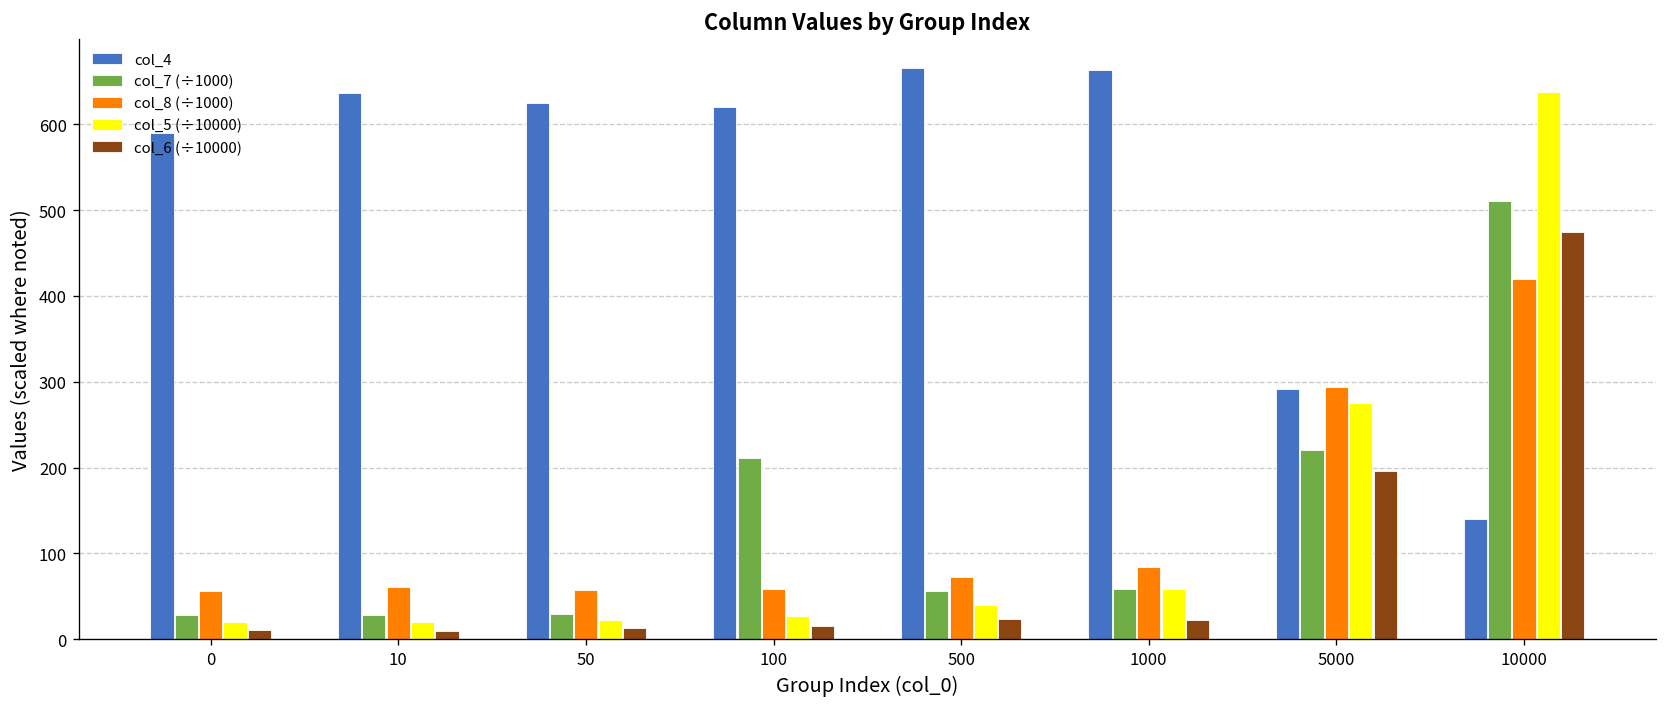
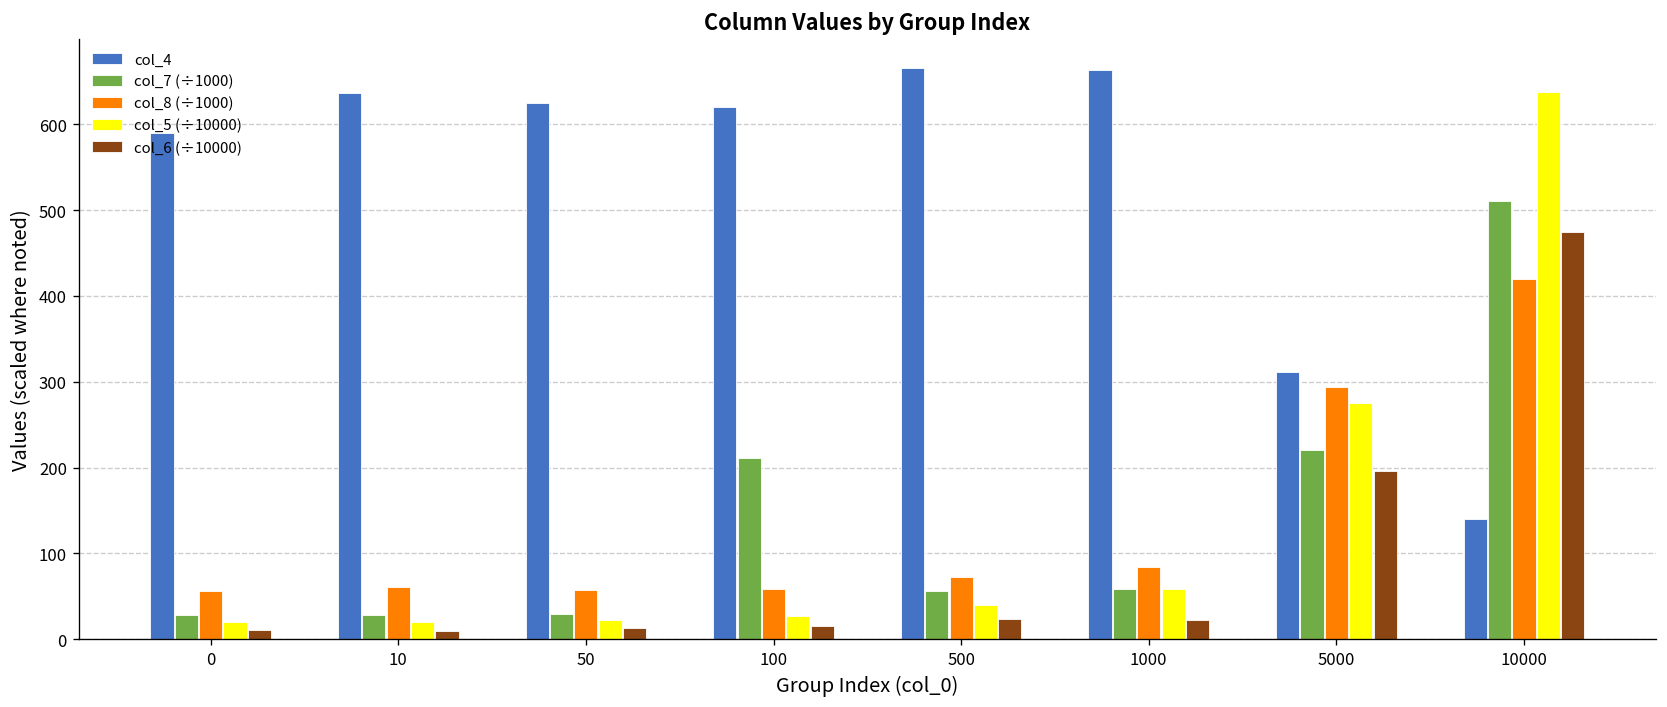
  {
    "col_4": {
      "0": 590,
      "10": 640,
      "50": 620,
      "100": 620,
      "500": 670,
      "1000": 660,
-     "5000": 290,
+     "5000": 310,
      "10000": 140
    },
    "col_7 (÷1000)": {
      "0": 30,
      "10": 30,
      "50": 30,
      "100": 210,
      "500": 60,
      "1000": 60,
      "5000": 220,
      "10000": 510
    },
    "col_8 (÷1000)": {
      "0": 60,
      "10": 60,
      "50": 60,
      "100": 60,
      "500": 70,
      "1000": 80,
      "5000": 290,
      "10000": 420
    },
    "col_5 (÷10000)": {
      "0": 20,
      "10": 20,
      "50": 20,
      "100": 30,
      "500": 40,
      "1000": 60,
      "5000": 270,
      "10000": 640
    },
    "col_6 (÷10000)": {
      "0": 10,
      "10": 10,
      "50": 10,
      "100": 20,
      "500": 20,
      "1000": 20,
      "5000": 200,
      "10000": 470
    }
  }
